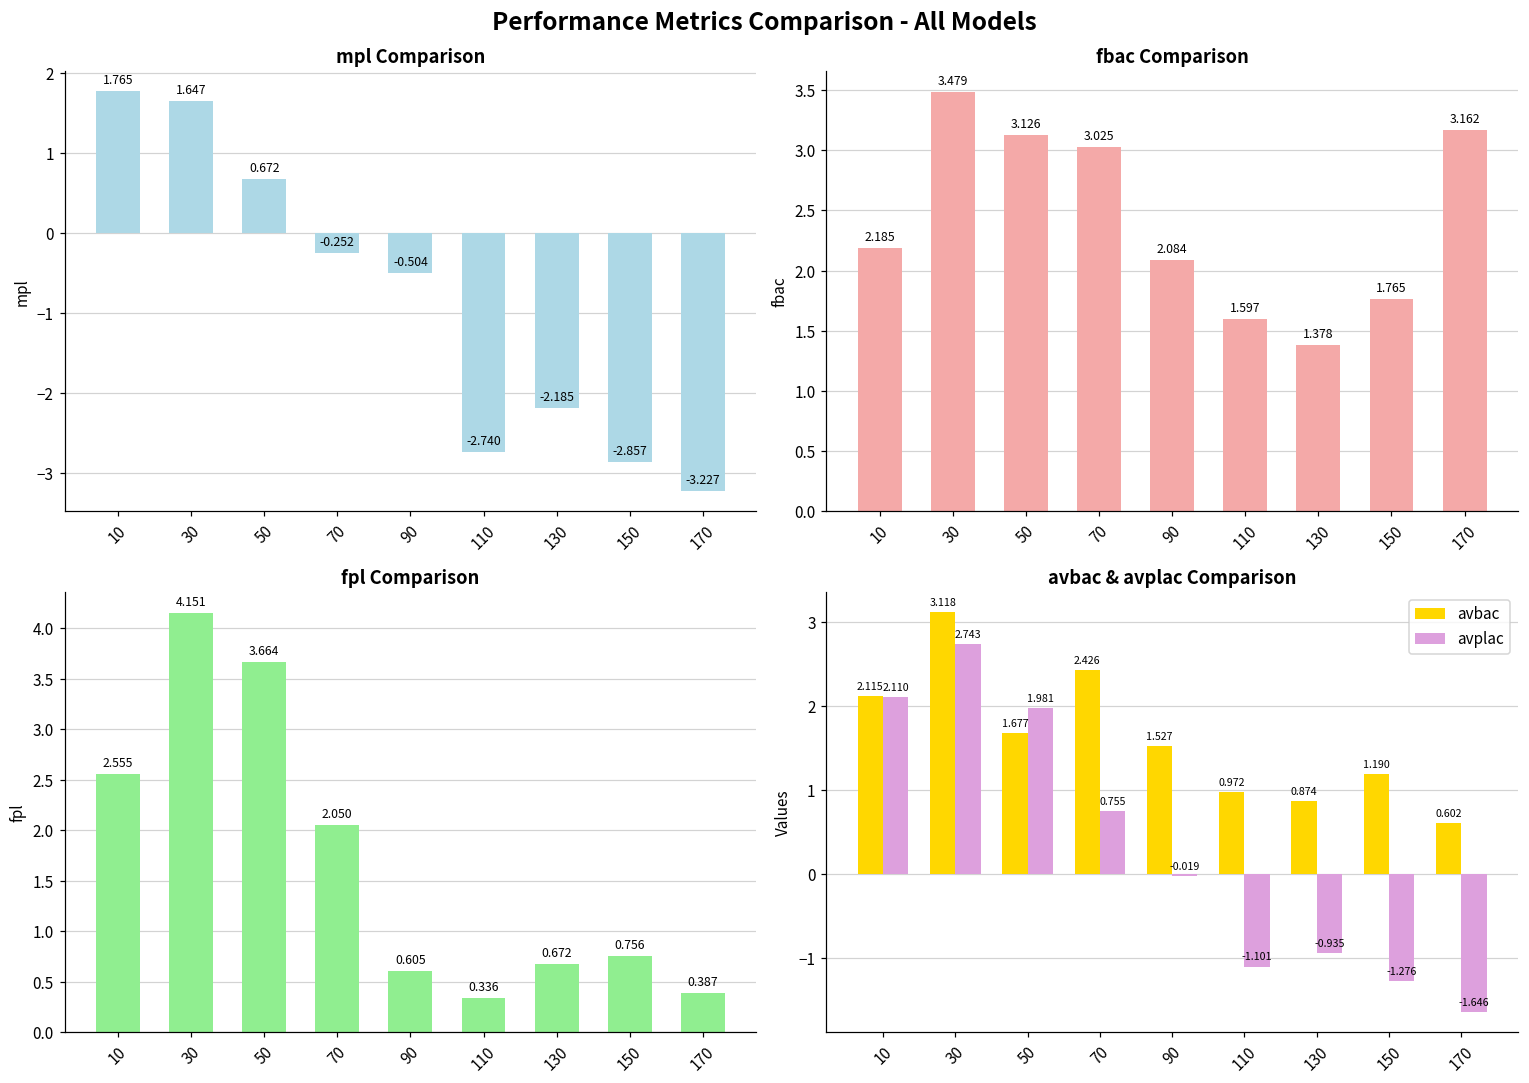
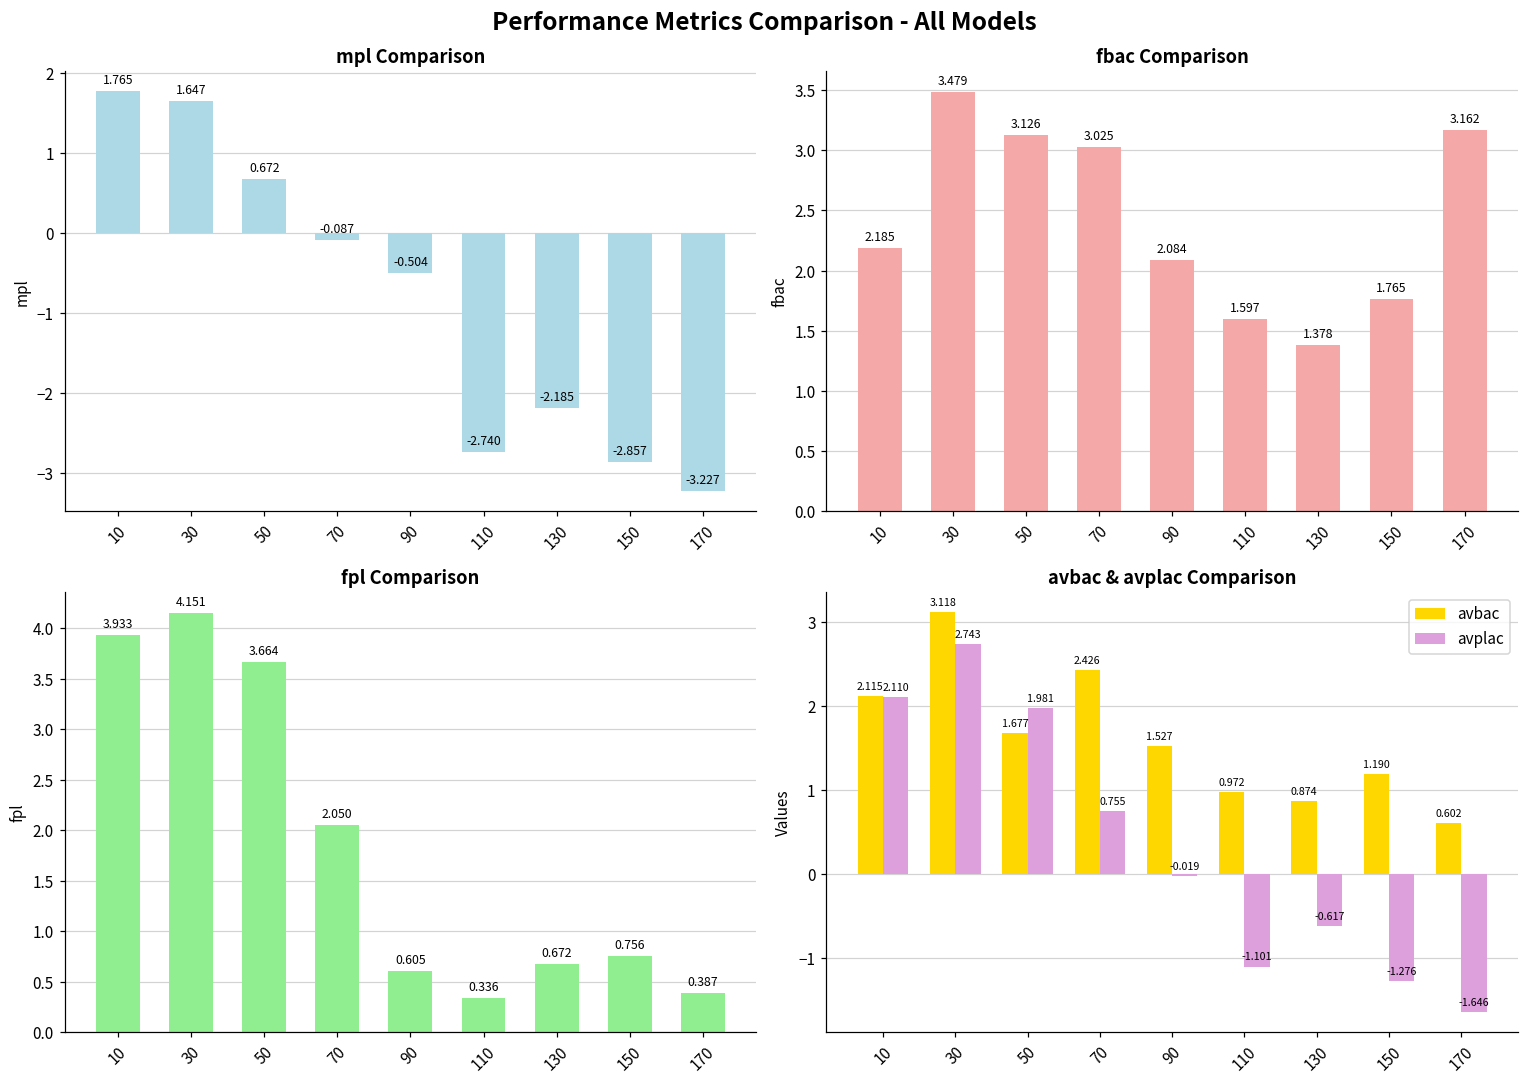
  {
    "mpl Comparison": {
      "10": 1.765,
      "30": 1.647,
      "50": 0.672,
-     "70": -0.252,
+     "70": -0.087,
      "90": -0.504,
      "110": -2.740,
      "130": -2.185,
      "150": -2.857,
      "170": -3.227
    },
    "fbac Comparison": {
      "10": 2.185,
      "30": 3.479,
      "50": 3.126,
      "70": 3.025,
      "90": 2.084,
      "110": 1.597,
      "130": 1.378,
      "150": 1.765,
      "170": 3.162
    },
    "fpl Comparison": {
-     "10": 2.555,
+     "10": 3.933,
      "30": 4.151,
      "50": 3.664,
      "70": 2.050,
      "90": 0.605,
      "110": 0.336,
      "130": 0.672,
      "150": 0.756,
      "170": 0.387
    },
    "avbac & avplac Comparison": {
      "avbac": {
        "10": 2.115,
        "30": 3.118,
        "50": 1.677,
        "70": 2.426,
        "90": 1.527,
        "110": 0.972,
        "130": 0.874,
        "150": 1.190,
        "170": 0.602
      },
      "avplac": {
        "10": 2.110,
        "30": 2.743,
        "50": 1.981,
        "70": 0.755,
        "90": -0.019,
        "110": -1.101,
-       "130": -0.935,
+       "130": -0.617,
        "150": -1.276,
        "170": -1.646
      }
    }
  }
